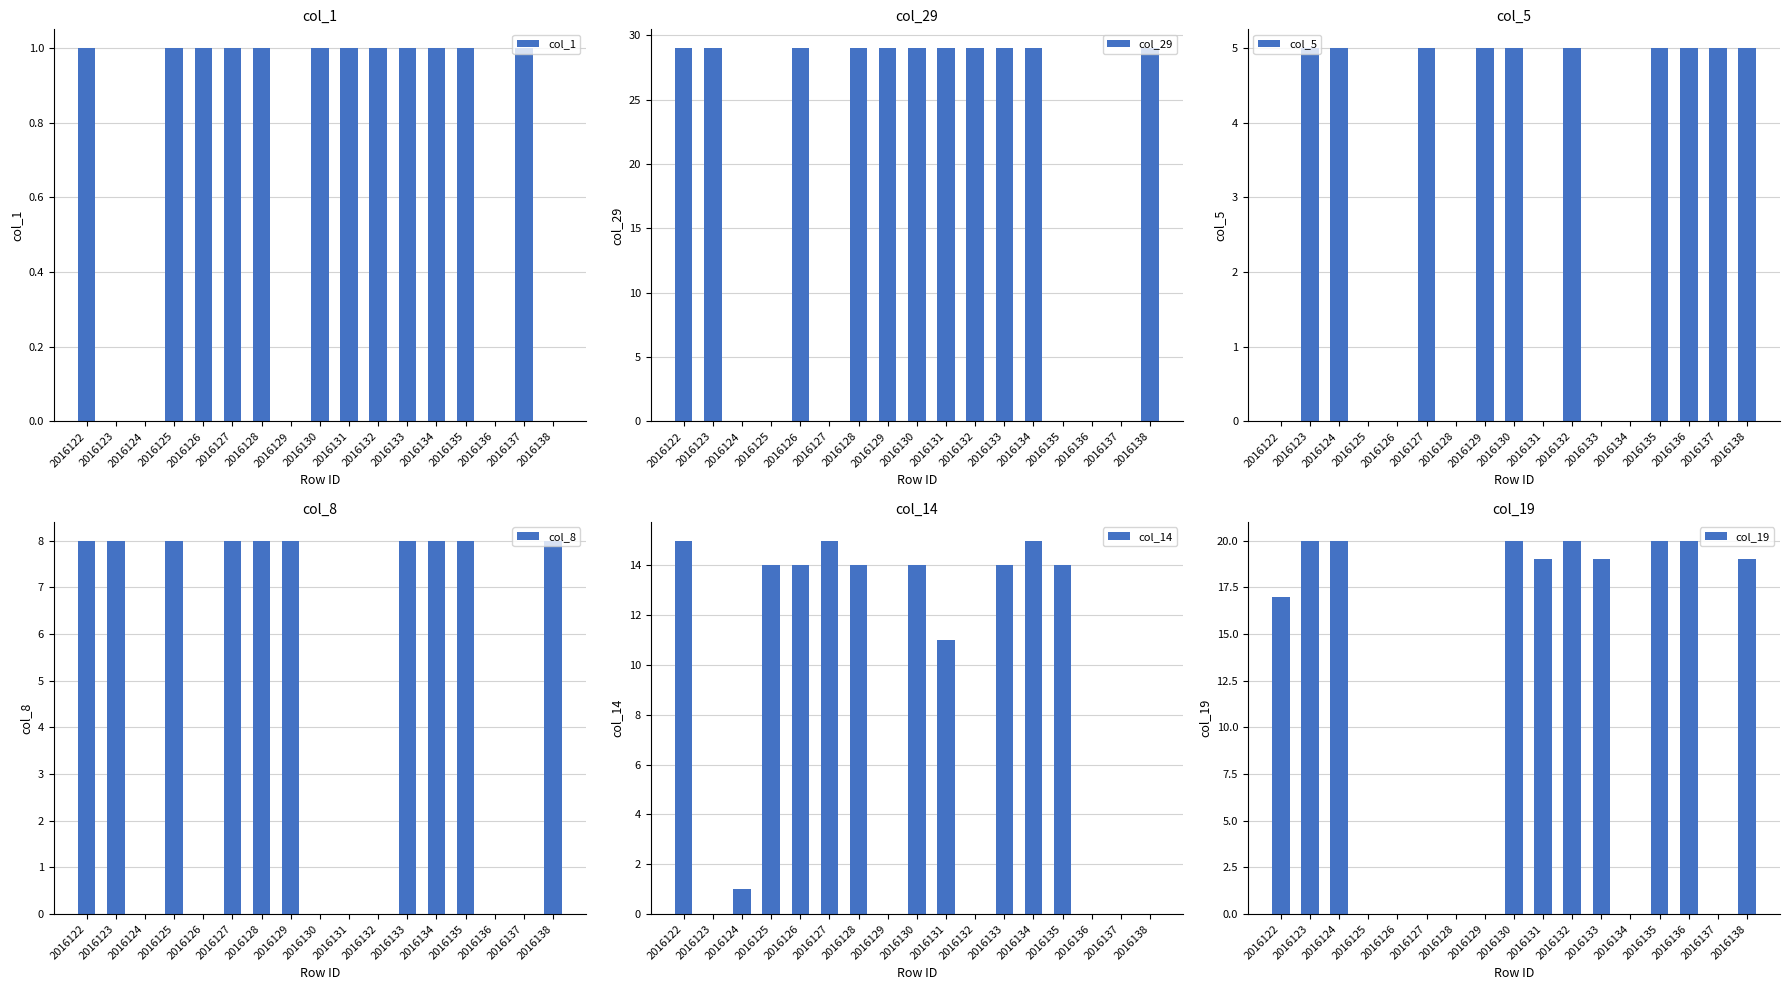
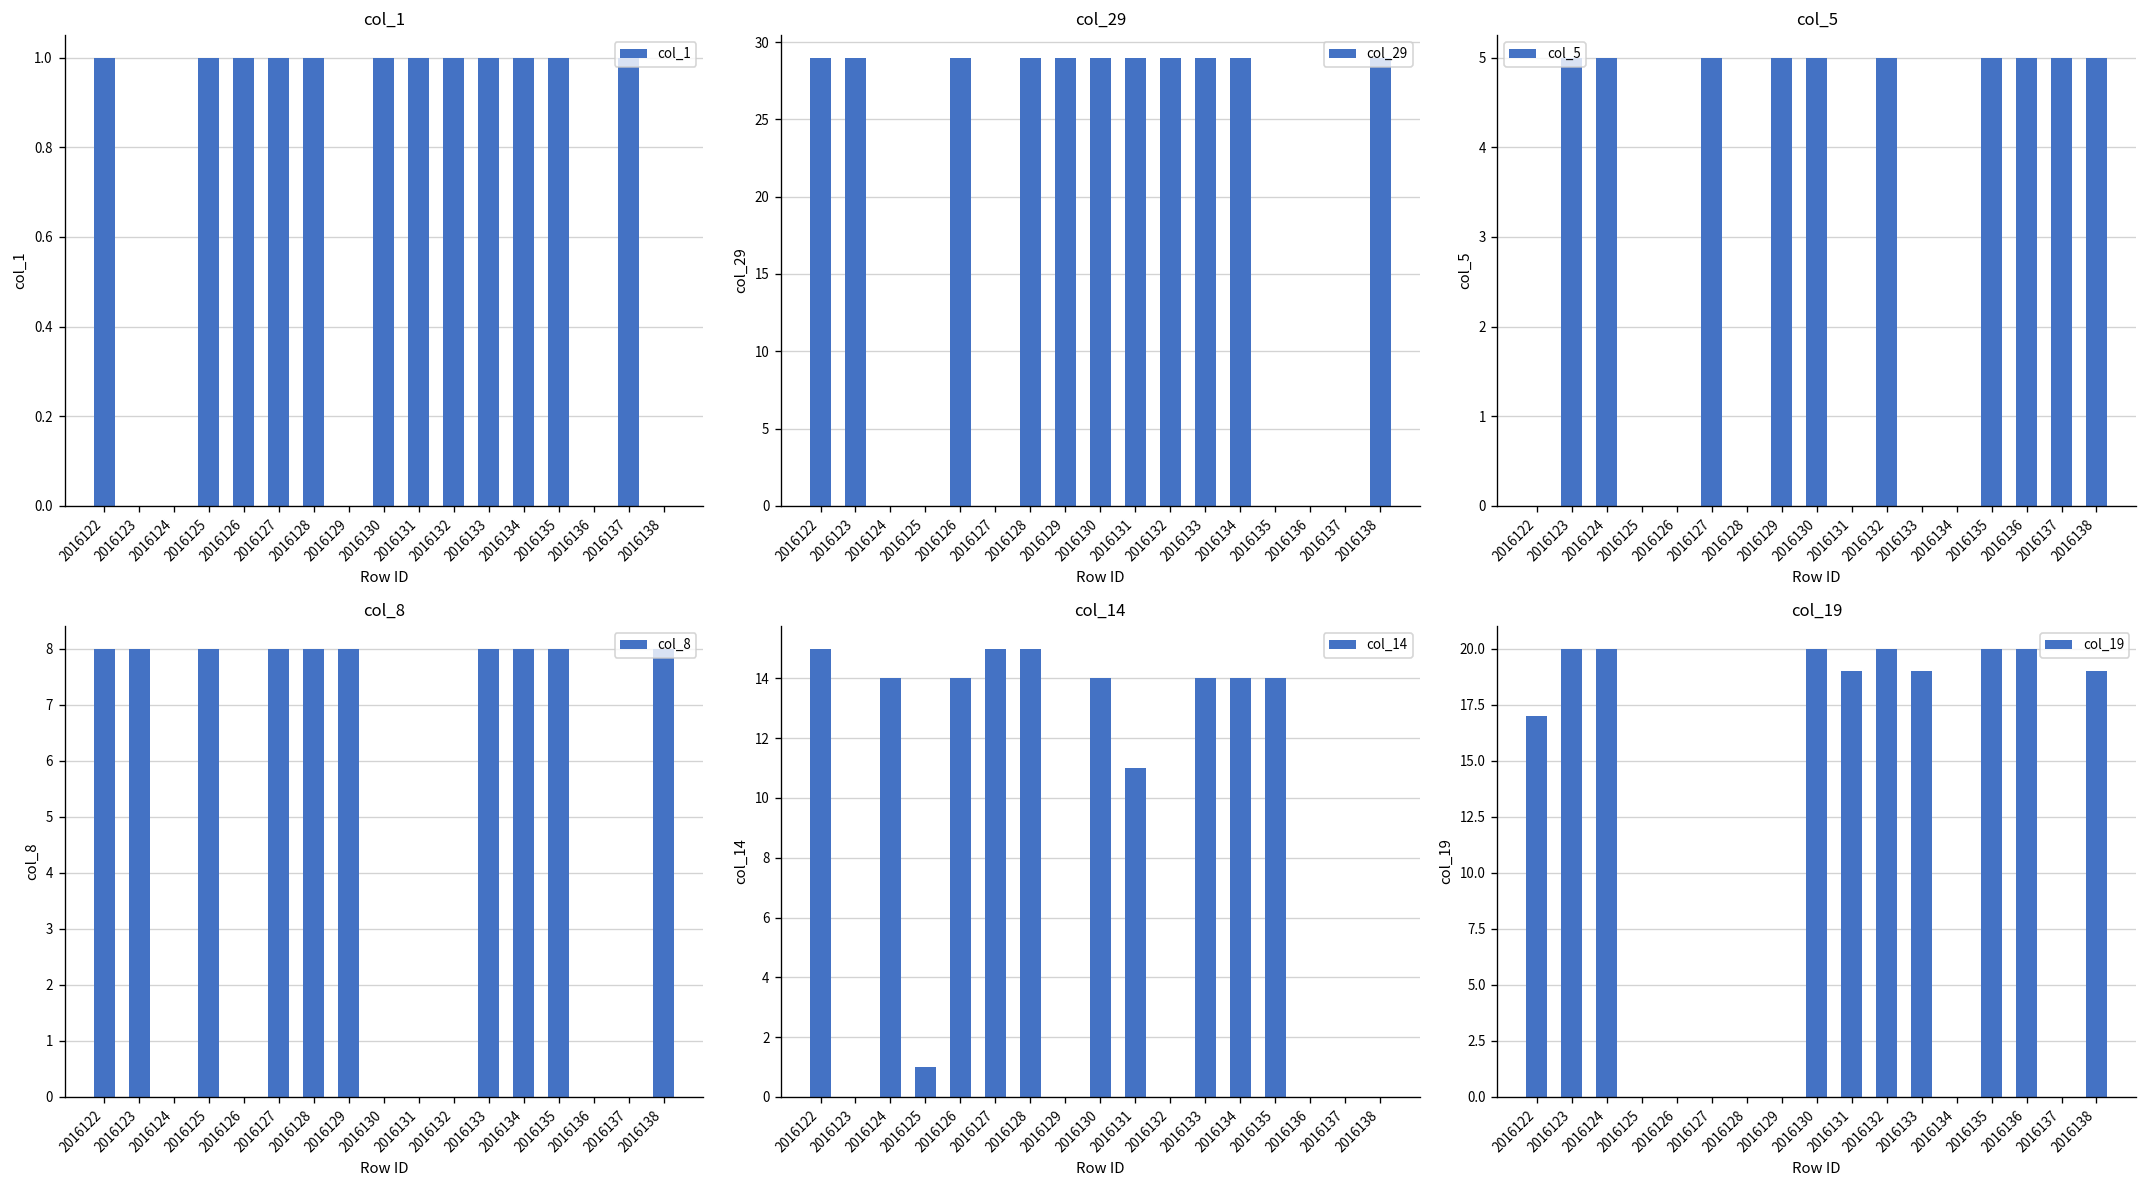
  {
    "col_1": {
      "2016122": 1.00,
      "2016123": 0.00,
      "2016124": 0.00,
      "2016125": 1.00,
      "2016126": 1.00,
      "2016127": 1.00,
      "2016128": 1.00,
      "2016129": 0.00,
      "2016130": 1.00,
      "2016131": 1.00,
      "2016132": 1.00,
      "2016133": 1.00,
      "2016134": 1.00,
      "2016135": 1.00,
      "2016136": 0.00,
      "2016138": 0.00
    },
    "col_29": {
      "2016122": 29.0,
      "2016123": 29.0,
      "2016124": 0.0,
      "2016125": 0.0,
      "2016126": 29.0,
      "2016127": 0.0,
      "2016128": 29.0,
      "2016129": 29.0,
      "2016130": 29.0,
      "2016131": 29.0,
      "2016132": 29.0,
      "2016133": 29.0,
      "2016134": 29.0,
      "2016135": 0.0,
      "2016136": 0.0,
      "2016137": 0.0
    },
    "col_5": {
      "2016122": 0.0,
      "2016124": 5.0,
      "2016125": 0.0,
      "2016126": 0.0,
      "2016127": 5.0,
      "2016128": 0.0,
      "2016129": 5.0,
      "2016130": 5.0,
      "2016131": 0.0,
      "2016132": 5.0,
      "2016133": 0.0,
      "2016134": 0.0,
      "2016135": 5.0,
      "2016136": 5.0,
      "2016137": 5.0,
      "2016138": 5.0
    },
    "col_8": {
      "2016122": 8.0,
      "2016123": 8.0,
      "2016124": 0.0,
      "2016125": 8.0,
      "2016126": 0.0,
      "2016127": 8.0,
      "2016128": 8.0,
      "2016129": 8.0,
      "2016130": 0.0,
      "2016131": 0.0,
      "2016132": 0.0,
      "2016133": 8.0,
      "2016134": 8.0,
      "2016135": 8.0,
      "2016136": 0.0,
      "2016137": 0.0
    },
    "col_14": {
      "2016122": 15,
      "2016123": 0,
-     "2016124": 1,
-     "2016125": 14,
+     "2016124": 14,
+     "2016125": 1,
      "2016126": 14,
      "2016127": 15,
-     "2016128": 14,
+     "2016128": 15,
      "2016129": 0,
      "2016130": 14,
      "2016131": 11,
      "2016132": 0,
      "2016133": 14,
-     "2016134": 15,
+     "2016134": 14,
      "2016135": 14,
      "2016136": 0,
      "2016137": 0,
      "2016138": 0
    },
    "col_19": {
      "2016122": 17.0,
      "2016123": 20.0,
      "2016124": 20.0,
      "2016125": 0.0,
      "2016126": 0.0,
      "2016127": 0.0,
      "2016128": 0.0,
      "2016129": 0.0,
      "2016130": 20.0,
      "2016131": 19.0,
      "2016132": 20.0,
      "2016133": 19.0,
      "2016134": 0.0,
      "2016135": 20.0,
      "2016136": 20.0,
      "2016137": 0.0,
      "2016138": 19.0
    }
  }
